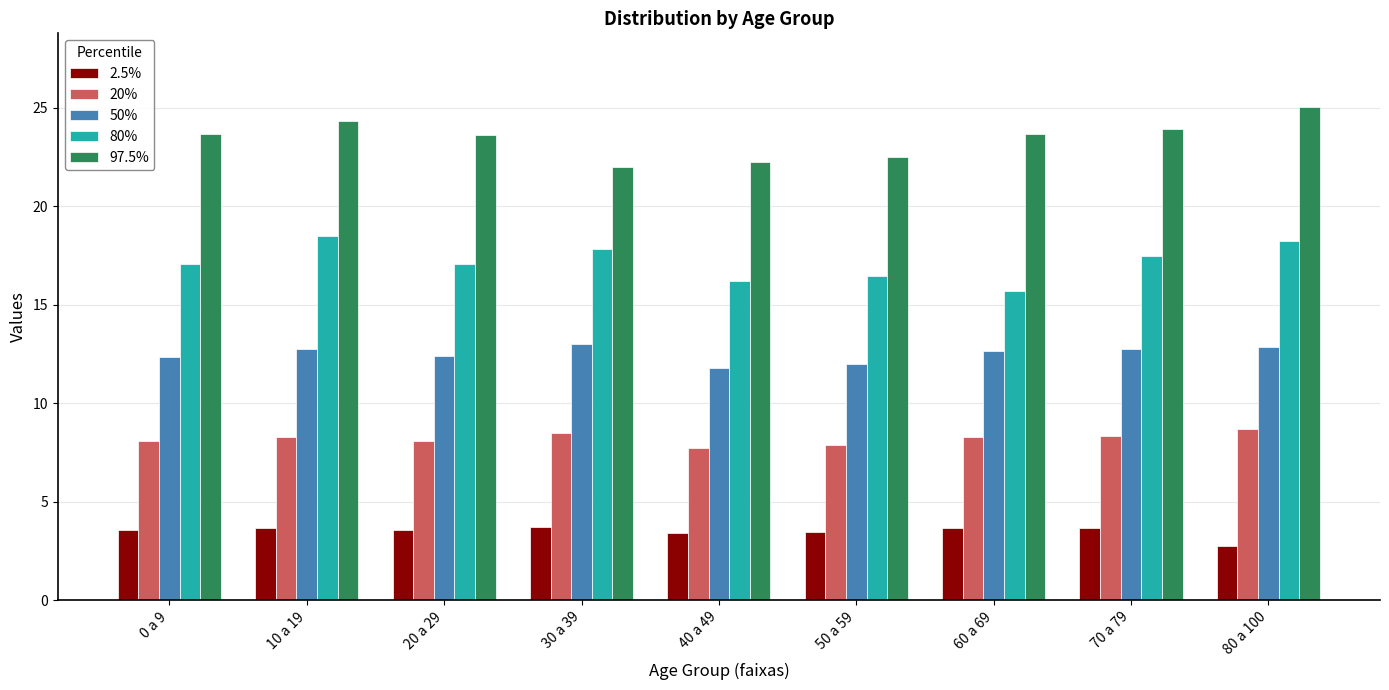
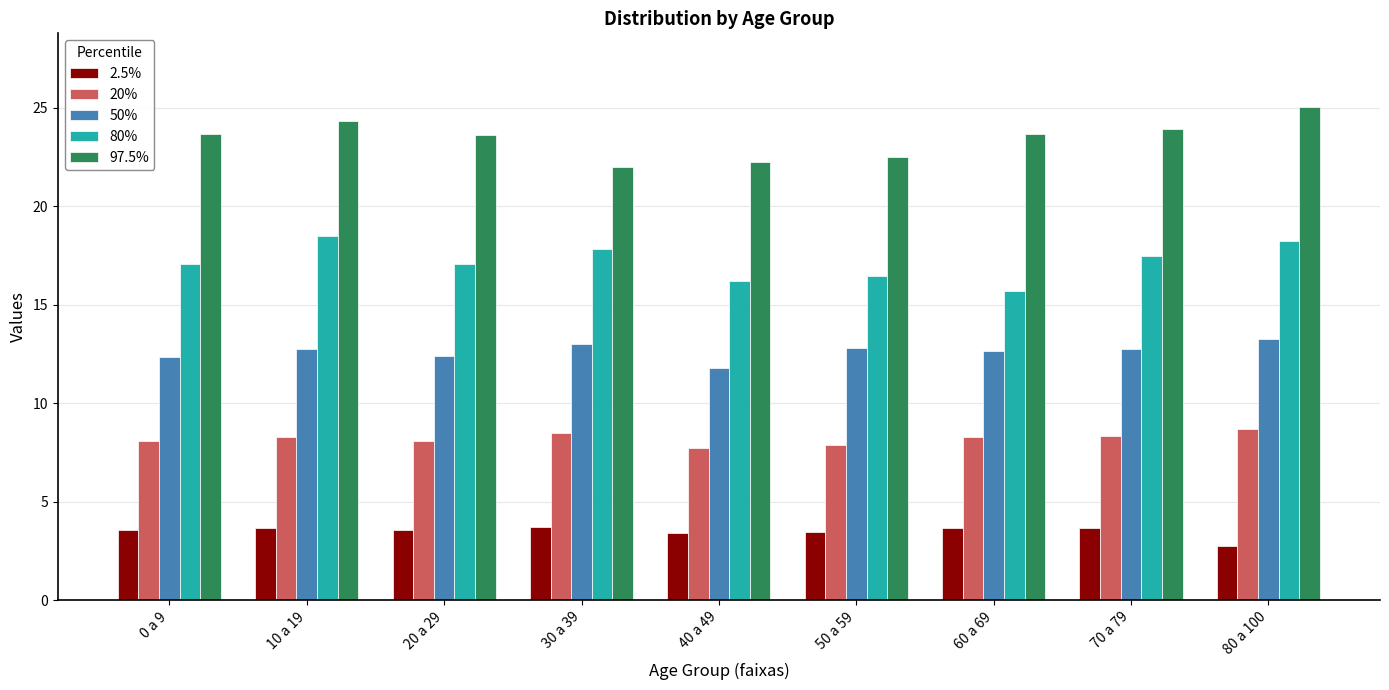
  {
    "2.5%": {
      "0 a 9": 3.6,
      "10 a 19": 3.7,
      "20 a 29": 3.6,
      "30 a 39": 3.7,
      "40 a 49": 3.4,
      "50 a 59": 3.5,
      "60 a 69": 3.6,
      "70 a 79": 3.7,
      "80 a 100": 2.7
    },
    "20%": {
      "0 a 9": 8.1,
      "10 a 19": 8.3,
      "20 a 29": 8.1,
      "30 a 39": 8.5,
      "40 a 49": 7.7,
      "50 a 59": 7.9,
      "60 a 69": 8.3,
      "70 a 79": 8.3,
      "80 a 100": 8.7
    },
    "50%": {
      "0 a 9": 12.4,
      "10 a 19": 12.7,
      "20 a 29": 12.4,
      "30 a 39": 13.0,
      "40 a 49": 11.8,
-     "50 a 59": 12.0,
+     "50 a 59": 12.8,
      "60 a 69": 12.6,
      "70 a 79": 12.7,
-     "80 a 100": 12.8
+     "80 a 100": 13.3
    },
    "80%": {
      "0 a 9": 17.1,
      "10 a 19": 18.5,
      "20 a 29": 17.1,
      "30 a 39": 17.8,
      "40 a 49": 16.2,
      "50 a 59": 16.5,
      "60 a 69": 15.7,
      "70 a 79": 17.5,
      "80 a 100": 18.2
    },
    "97.5%": {
      "0 a 9": 23.6,
      "10 a 19": 24.3,
      "20 a 29": 23.6,
      "30 a 39": 22.0,
      "40 a 49": 22.2,
      "50 a 59": 22.5,
      "60 a 69": 23.6,
      "70 a 79": 23.9,
      "80 a 100": 25.0
    }
  }
